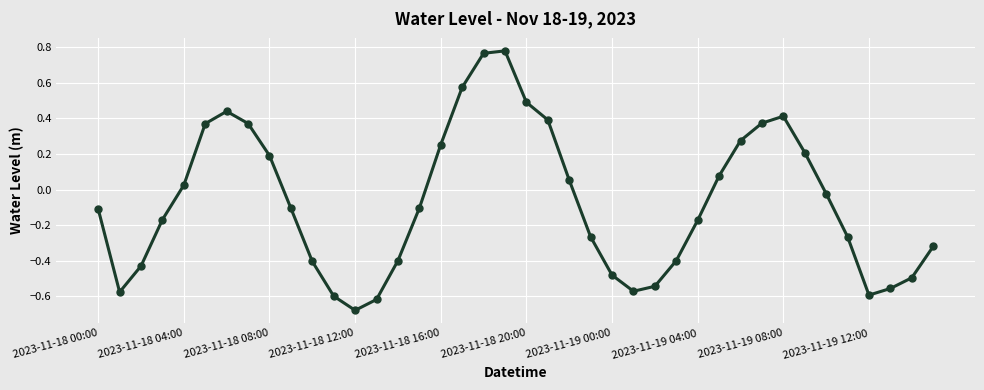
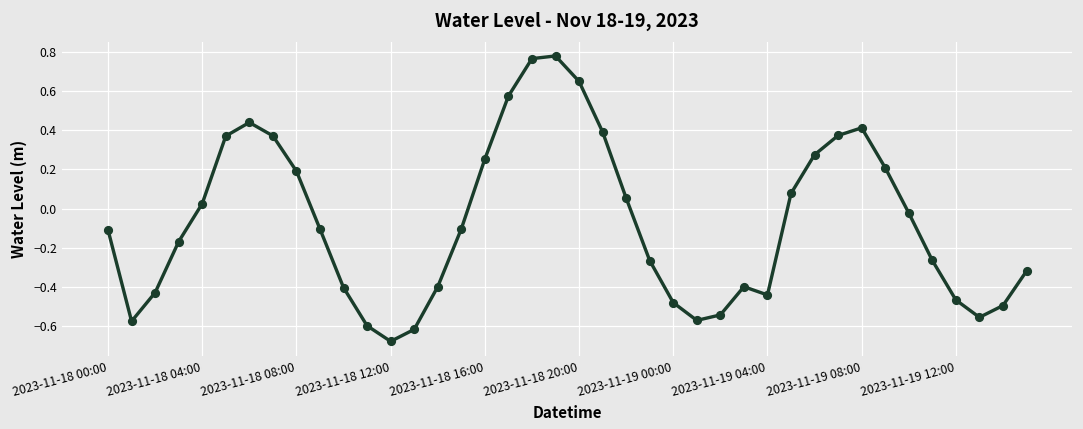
  {
    "2023-11-18 00:00": -0.11,
    "2023-11-18 04:00": 0.03,
    "2023-11-18 08:00": 0.19,
    "2023-11-18 12:00": -0.68,
    "2023-11-18 16:00": 0.25,
-   "2023-11-18 20:00": 0.49,
+   "2023-11-18 20:00": 0.65,
    "2023-11-19 00:00": -0.48,
-   "2023-11-19 04:00": -0.17,
+   "2023-11-19 04:00": -0.44,
    "2023-11-19 08:00": 0.41,
-   "2023-11-19 12:00": -0.59
+   "2023-11-19 12:00": -0.47
  }
